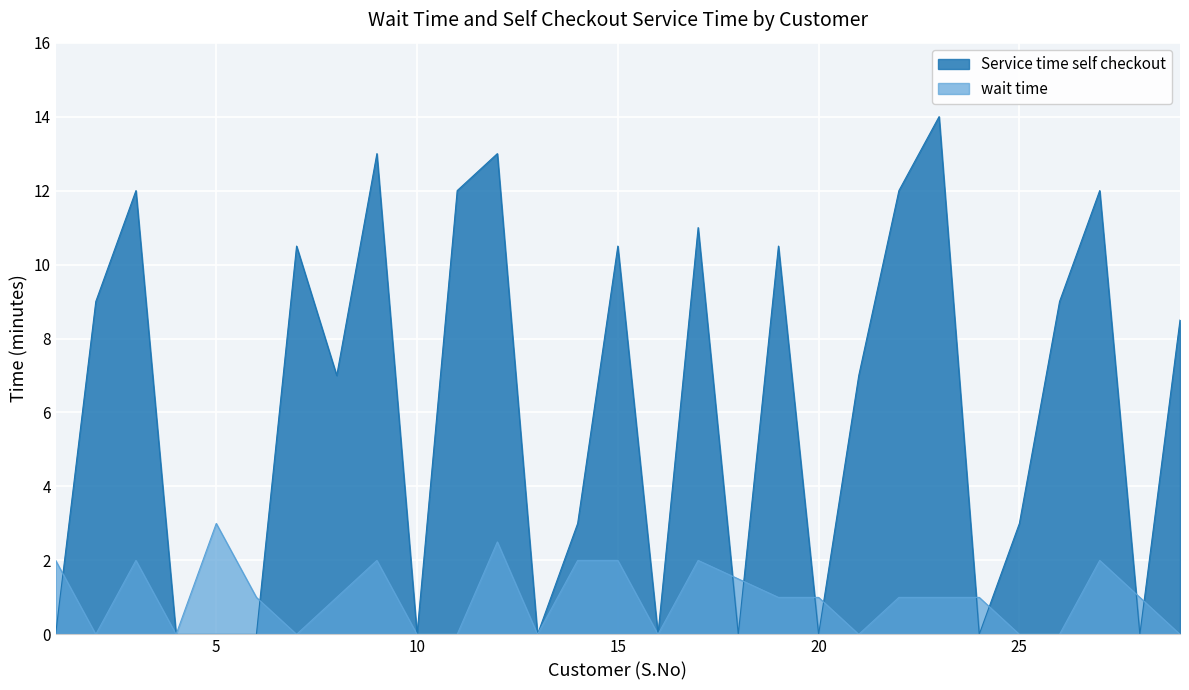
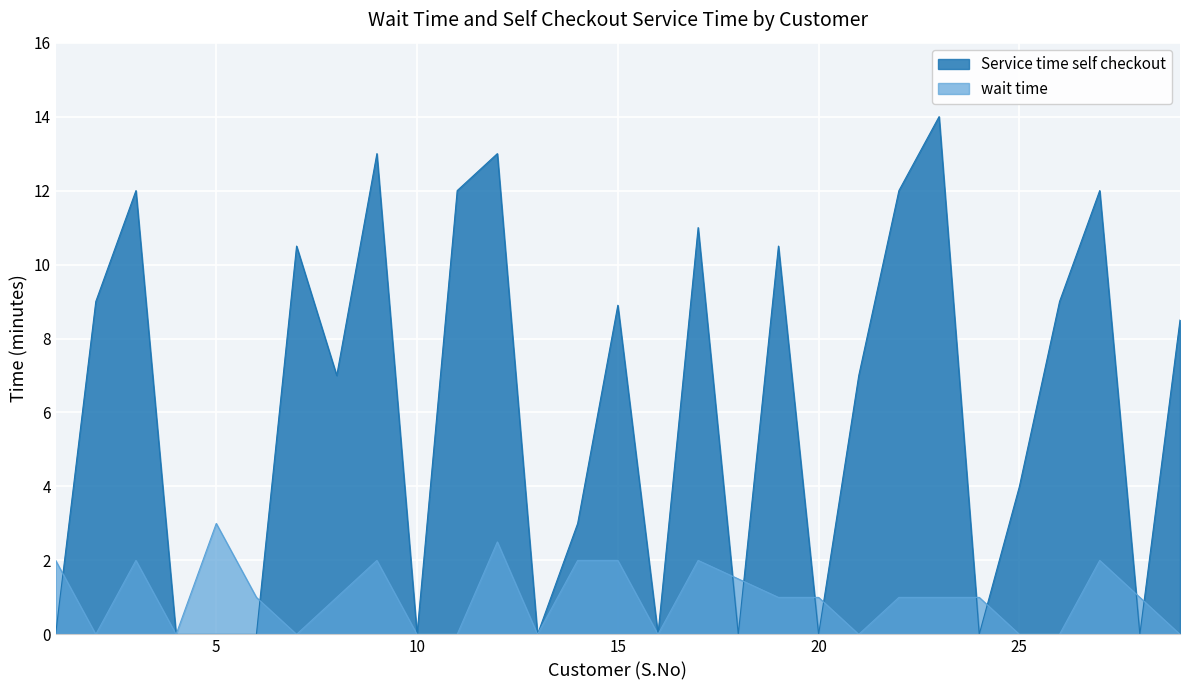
  {
    "Service time self checkout": {
      "5": 0.0,
-     "15": 10.5,
+     "15": 8.9,
      "20": 0.0,
-     "25": 3
+     "25": 4
    },
    "wait time": {
      "5": 3.0,
      "15": 2.0,
      "20": 1.0,
      "25": 0.0
    }
  }
